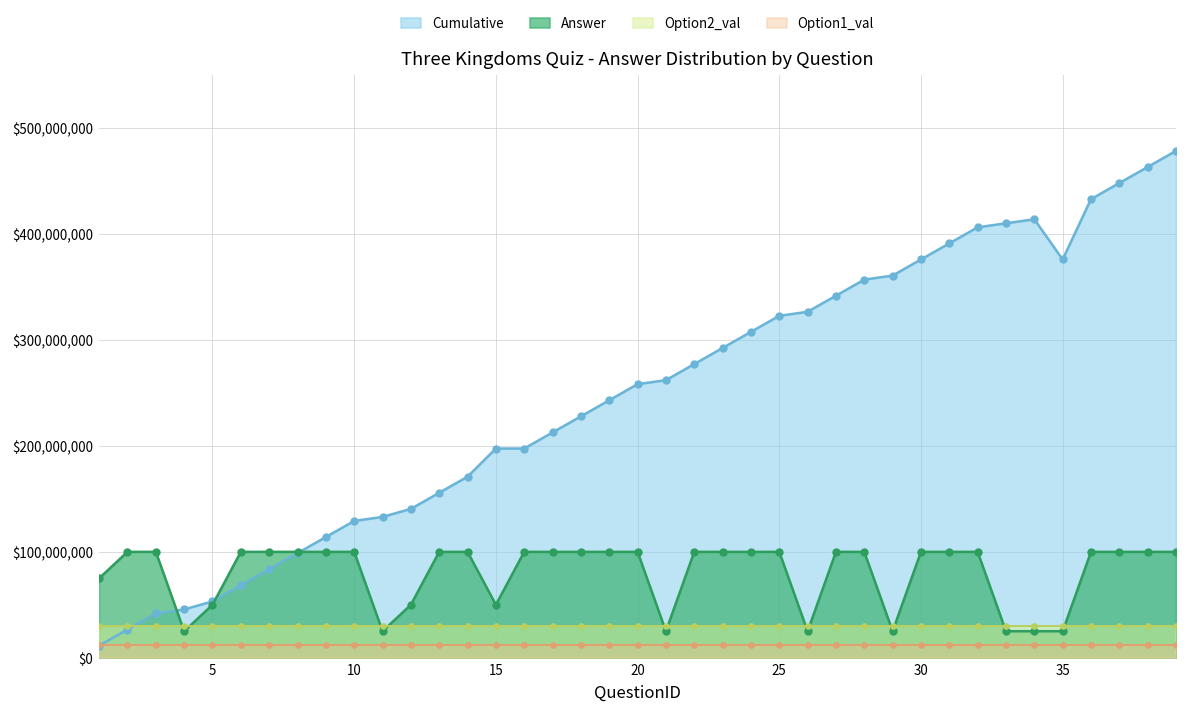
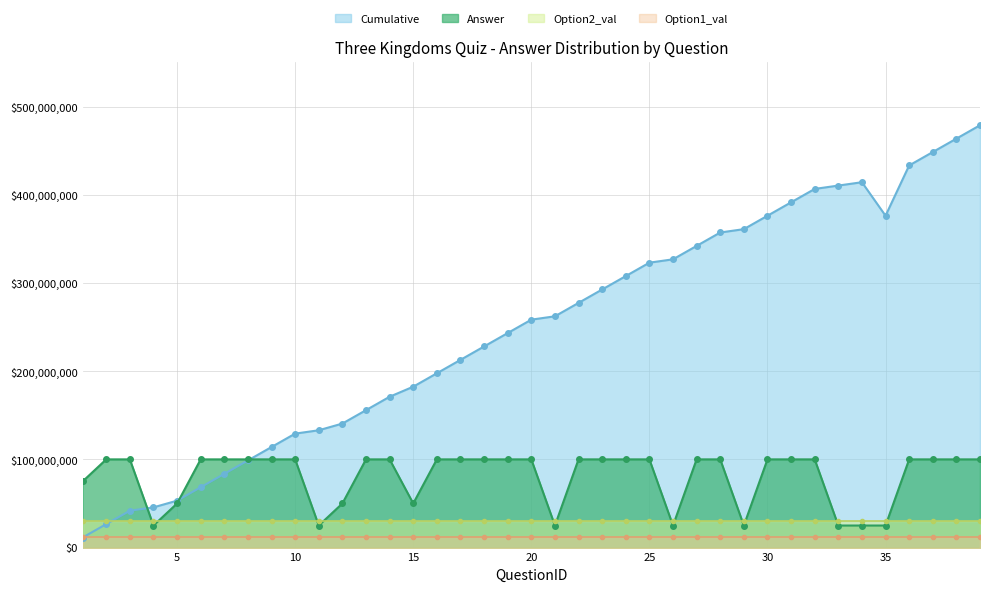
  {
    "Cumulative": {
      "5": "$50,000,000",
      "10": "$130,000,000",
-     "15": "$200,000,000",
+     "15": "$180,000,000",
      "20": "$260,000,000",
      "25": "$320,000,000",
      "30": "$380,000,000",
      "35": "$380,000,000"
    },
    "Answer": {
      "5": "$50,000,000",
      "10": "$100,000,000",
      "15": "$50,000,000",
      "20": "$100,000,000",
      "25": "$100,000,000",
      "30": "$100,000,000",
      "35": "$30,000,000"
    }
  }
